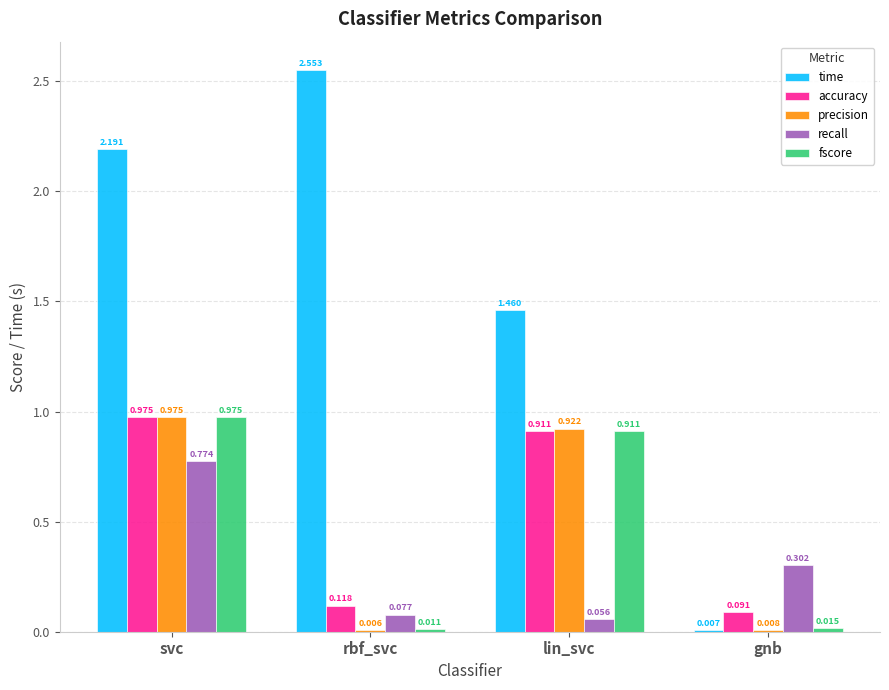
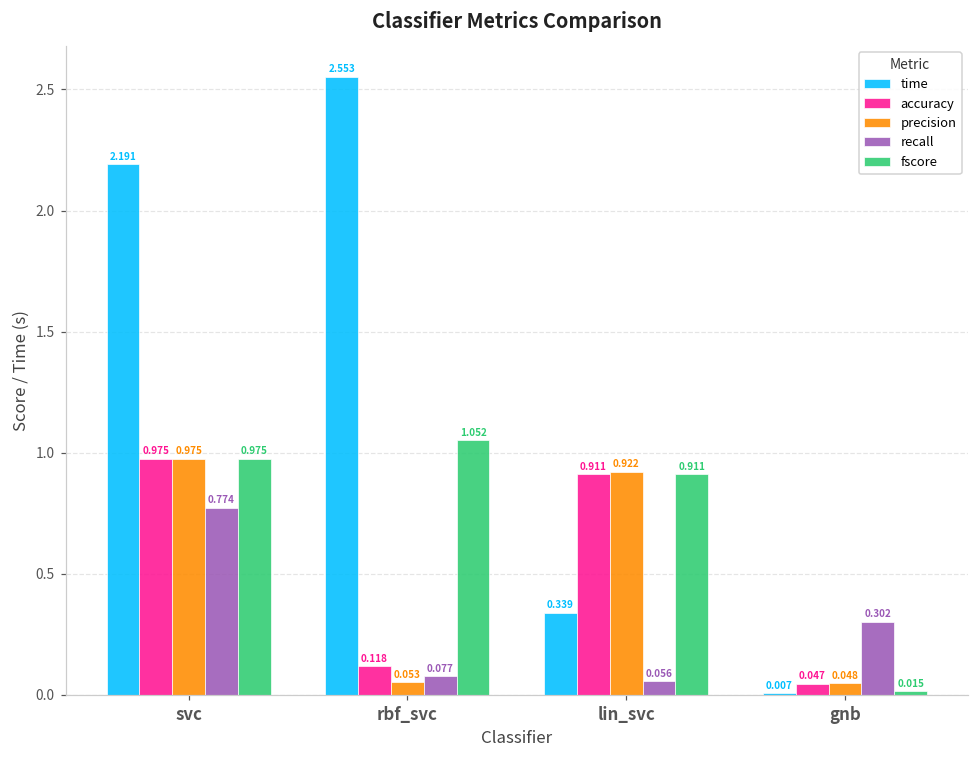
  {
    "time": {
      "svc": 2.191,
      "rbf_svc": 2.553,
-     "lin_svc": 1.460,
+     "lin_svc": 0.339,
      "gnb": 0.007
    },
    "accuracy": {
      "svc": 0.975,
      "rbf_svc": 0.118,
      "lin_svc": 0.911,
-     "gnb": 0.091
+     "gnb": 0.047
    },
    "precision": {
      "svc": 0.975,
-     "rbf_svc": 0.006,
+     "rbf_svc": 0.053,
      "lin_svc": 0.922,
-     "gnb": 0.008
+     "gnb": 0.048
    },
    "recall": {
      "svc": 0.774,
      "rbf_svc": 0.077,
      "lin_svc": 0.056,
      "gnb": 0.302
    },
    "fscore": {
      "svc": 0.975,
-     "rbf_svc": 0.011,
+     "rbf_svc": 1.052,
      "lin_svc": 0.911,
      "gnb": 0.015
    }
  }
